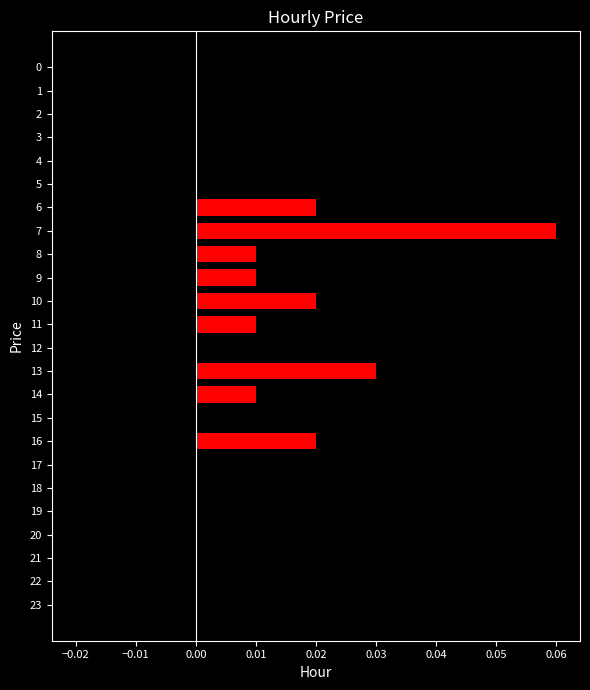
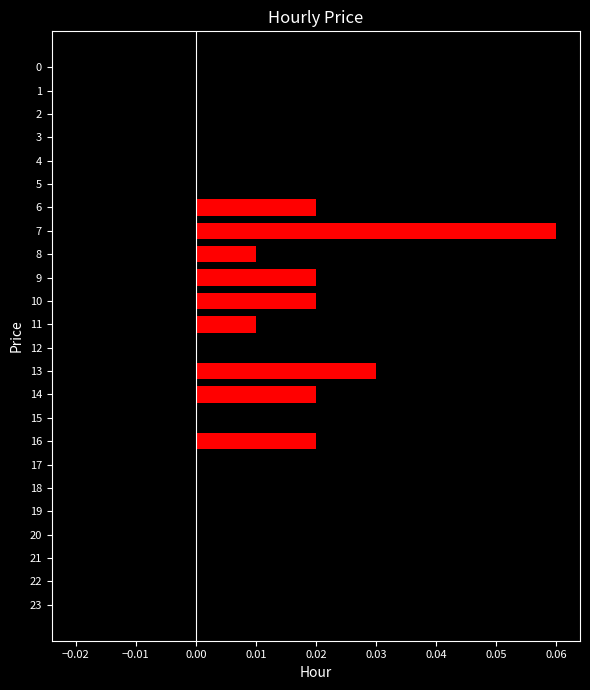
  {
    "0": -0.01,
    "1": -0.01,
    "2": -0.01,
    "3": -0.01,
    "4": -0.01,
    "5": 0.00,
    "6": 0.02,
    "7": 0.06,
    "8": 0.01,
-   "9": 0.01,
+   "9": 0.02,
    "10": 0.02,
    "11": 0.01,
    "12": 0.00,
    "13": 0.03,
-   "14": 0.01,
+   "14": 0.02,
    "15": -0.01,
    "16": 0.02,
    "17": -0.01,
    "18": -0.02,
    "19": -0.01,
    "20": -0.01,
    "21": -0.02,
    "22": -0.02,
    "23": -0.02
  }
